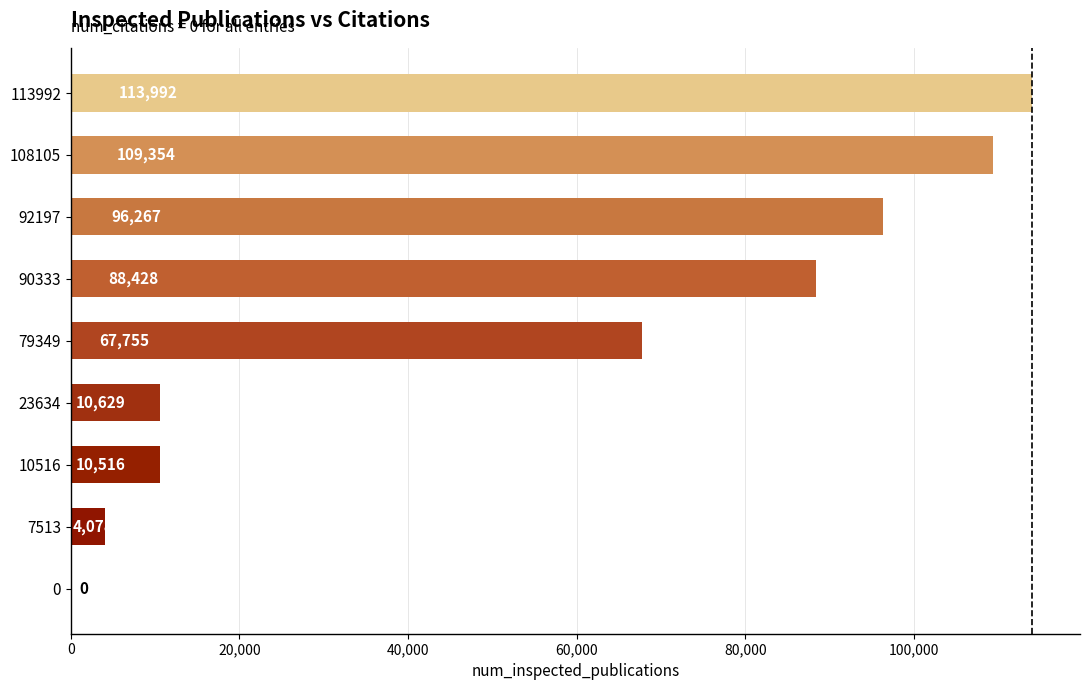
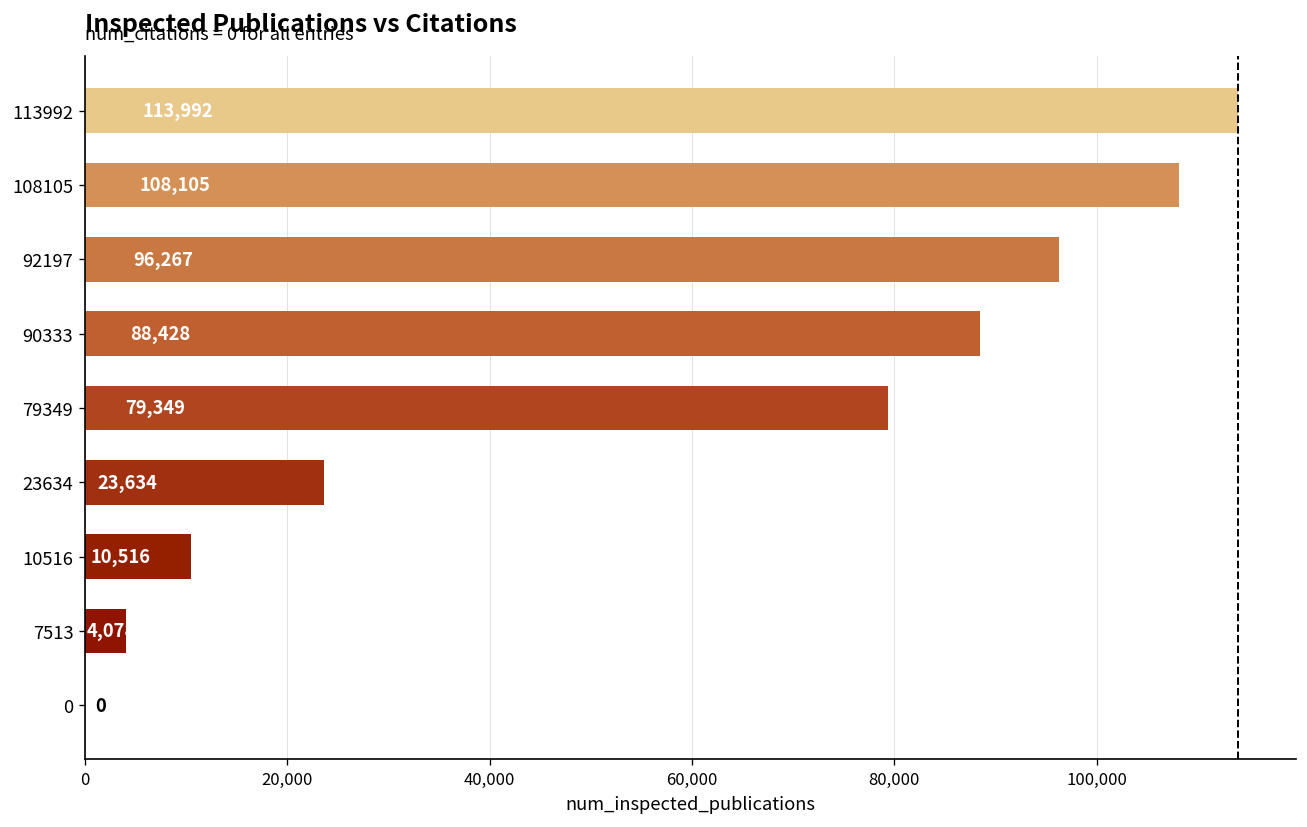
  {
    "113992": "113,992",
-   "108105": "109,354",
+   "108105": "108,105",
    "92197": "96,267",
    "90333": "88,428",
-   "79349": "67,755",
-   "23634": "10,629",
+   "79349": "79,349",
+   "23634": "23,634",
    "10516": "10,516",
    "7513": "4,078",
    "0": "0"
  }
